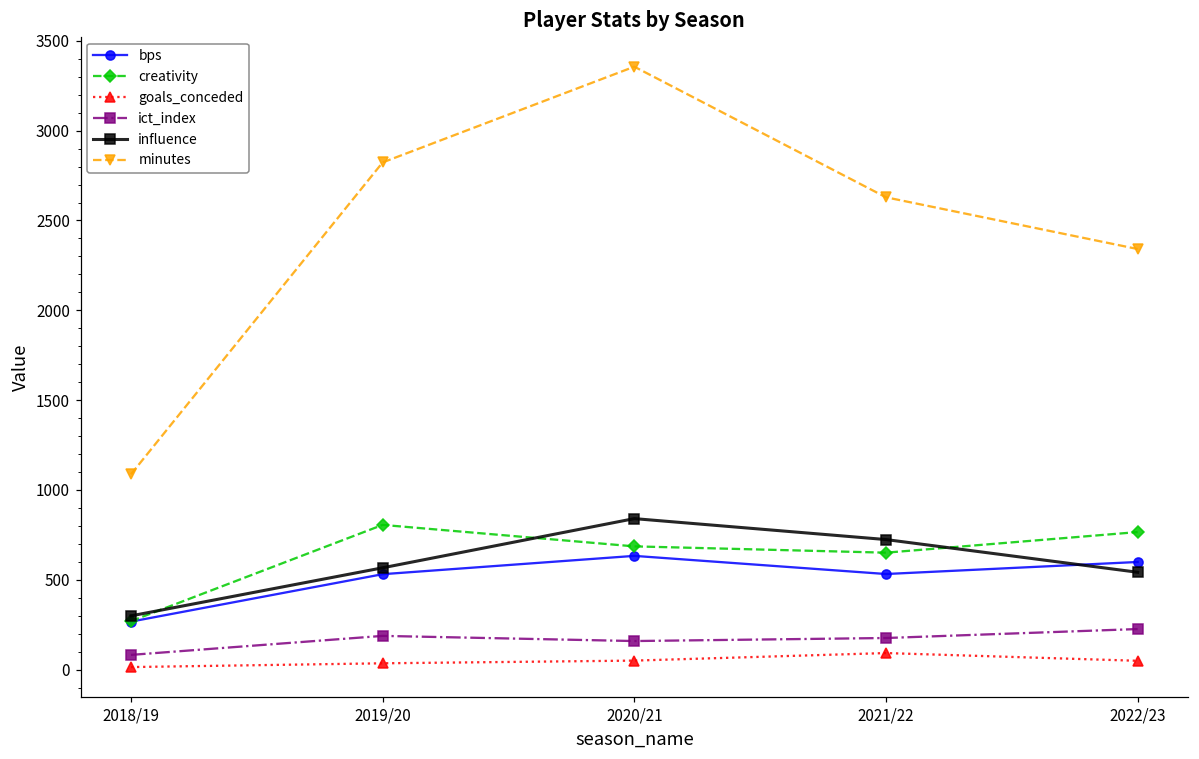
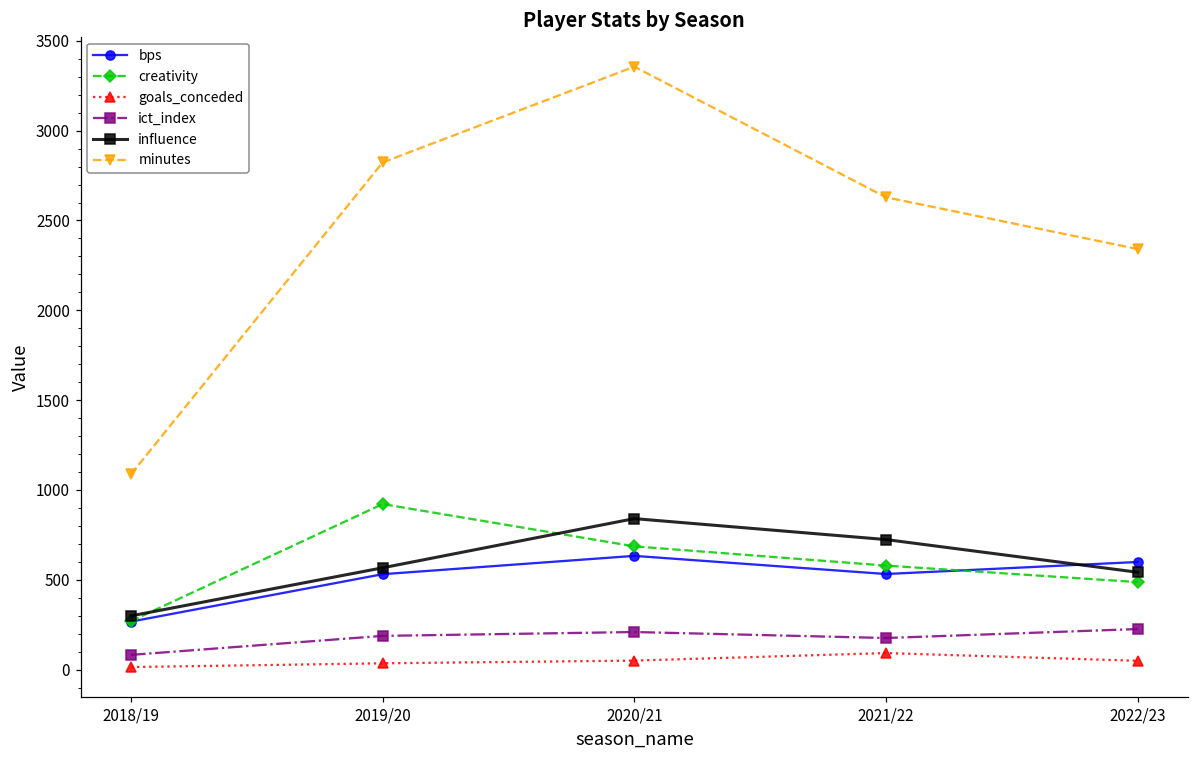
  {
    "bps": {
      "2019/20": 530,
      "2020/21": 630,
      "2021/22": 530,
      "2022/23": 600
    },
    "creativity": {
-     "2019/20": 810,
+     "2019/20": 920,
      "2020/21": 690,
-     "2021/22": 650,
-     "2022/23": 770
+     "2021/22": 580,
+     "2022/23": 490
    },
    "goals_conceded": {
      "2018/19": 10,
      "2019/20": 40,
      "2020/21": 50,
      "2021/22": 90,
      "2022/23": 50
    },
    "ict_index": {
      "2018/19": 80,
      "2019/20": 190,
-     "2020/21": 160,
+     "2020/21": 210,
      "2021/22": 180,
      "2022/23": 230
    },
    "influence": {
      "2018/19": 300,
      "2019/20": 570,
      "2020/21": 840,
      "2021/22": 720,
      "2022/23": 540
    },
    "minutes": {
      "2018/19": 1090,
      "2019/20": 2820,
      "2020/21": 3360,
      "2021/22": 2630,
      "2022/23": 2340
    }
  }
